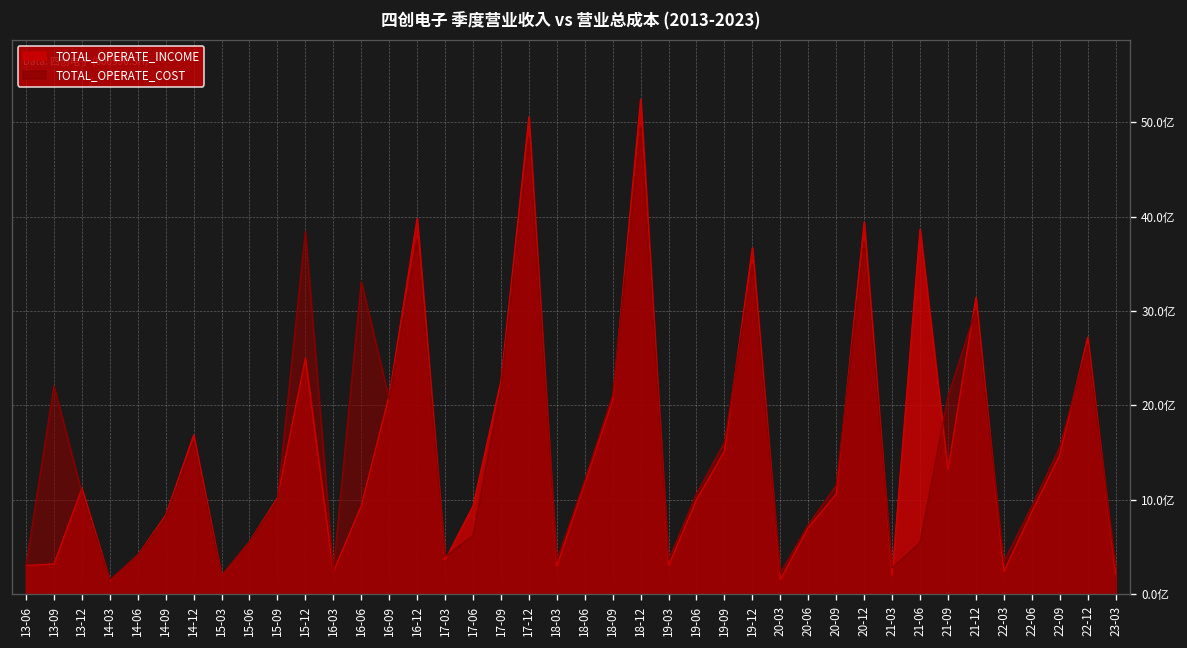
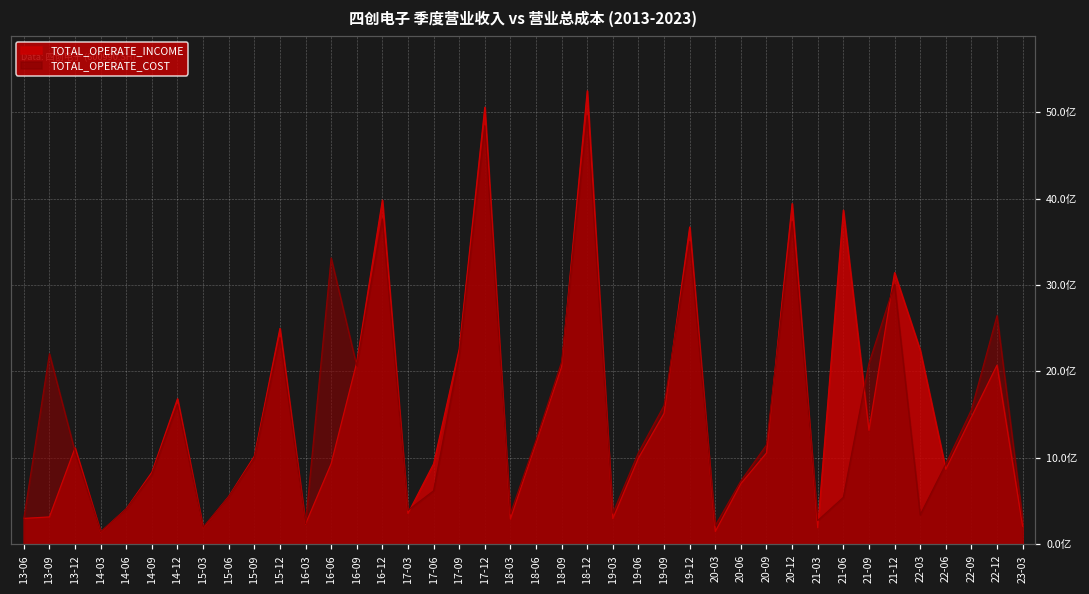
  {
    "TOTAL_OPERATE_INCOME": {
      "13-09": "3亿",
      "13-12": "11亿",
      "14-12": "17亿",
      "15-12": "25亿",
      "16-06": "9亿",
      "16-09": "21亿",
      "16-12": "40亿",
      "17-03": "4亿",
      "17-06": "9亿",
      "17-09": "23亿",
      "17-12": "51亿",
      "18-03": "3亿",
      "18-09": "21亿",
      "18-12": "52亿",
      "19-03": "3亿",
      "19-06": "10亿",
      "19-09": "15亿",
      "19-12": "37亿",
      "20-03": "1亿",
      "20-09": "11亿",
      "20-12": "39亿",
      "21-03": "2亿",
      "21-06": "39亿",
      "21-09": "13亿",
      "21-12": "31亿",
-     "22-03": "2亿",
+     "22-03": "22亿",
      "22-06": "9亿",
      "22-09": "15亿",
-     "22-12": "27亿",
+     "22-12": "21亿",
      "23-03": "2亿"
    },
    "TOTAL_OPERATE_COST": {
      "13-09": "22亿",
      "13-12": "11亿",
      "14-12": "16亿",
-     "15-12": "38亿",
+     "15-12": "24亿",
      "16-06": "33亿",
      "16-09": "21亿",
      "16-12": "38亿",
      "17-03": "4亿",
      "17-06": "6亿",
      "17-09": "22亿",
      "17-12": "48亿",
      "18-03": "4亿",
      "18-09": "21亿",
      "18-12": "50亿",
      "19-03": "4亿",
      "19-06": "11亿",
      "19-09": "16亿",
      "19-12": "35亿",
      "20-03": "2亿",
      "20-09": "12亿",
      "20-12": "37亿",
      "21-03": "3亿",
      "21-06": "5亿",
      "21-09": "21亿",
      "21-12": "30亿",
      "22-03": "3亿",
      "22-06": "9亿",
      "22-09": "16亿",
      "22-12": "26亿",
      "23-03": "3亿"
    }
  }
